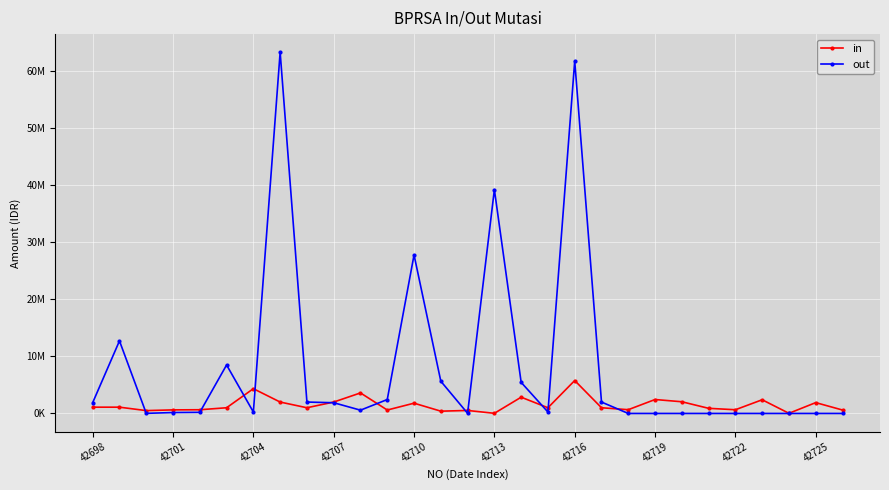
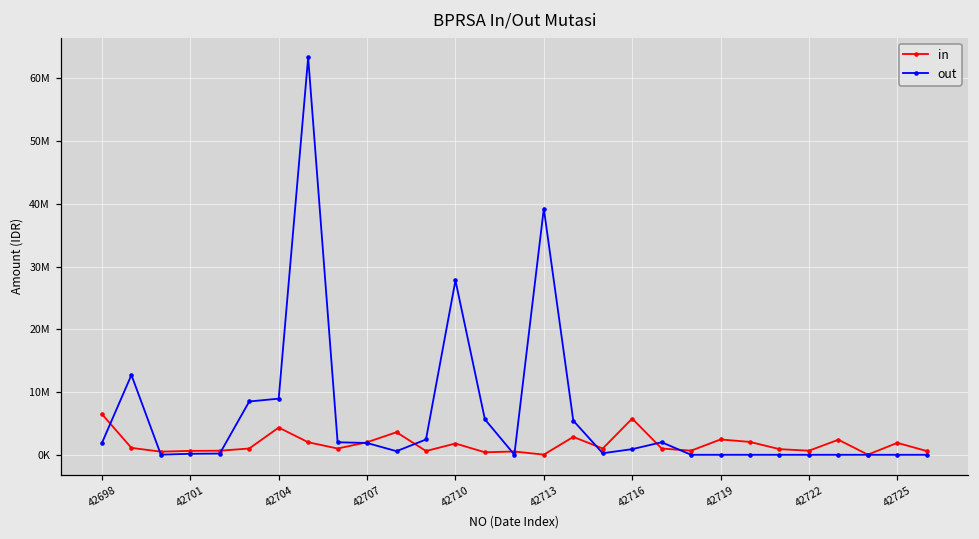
  {
    "in": {
-     "42698": 1000000,
+     "42698": 6000000,
      "42701": 1000000,
      "42704": 4000000,
      "42710": 2000000,
      "42713": 0,
      "42716": 6000000,
      "42719": 2000000,
      "42722": 1000000,
      "42725": 2000000
    },
    "out": {
      "42698": 2000000,
      "42701": 0,
-     "42704": 0,
+     "42704": 9000000,
      "42710": 28000000,
      "42713": 39000000,
-     "42716": 62000000,
+     "42716": 1000000,
      "42719": 0,
      "42722": 0,
      "42725": 0
    }
  }
